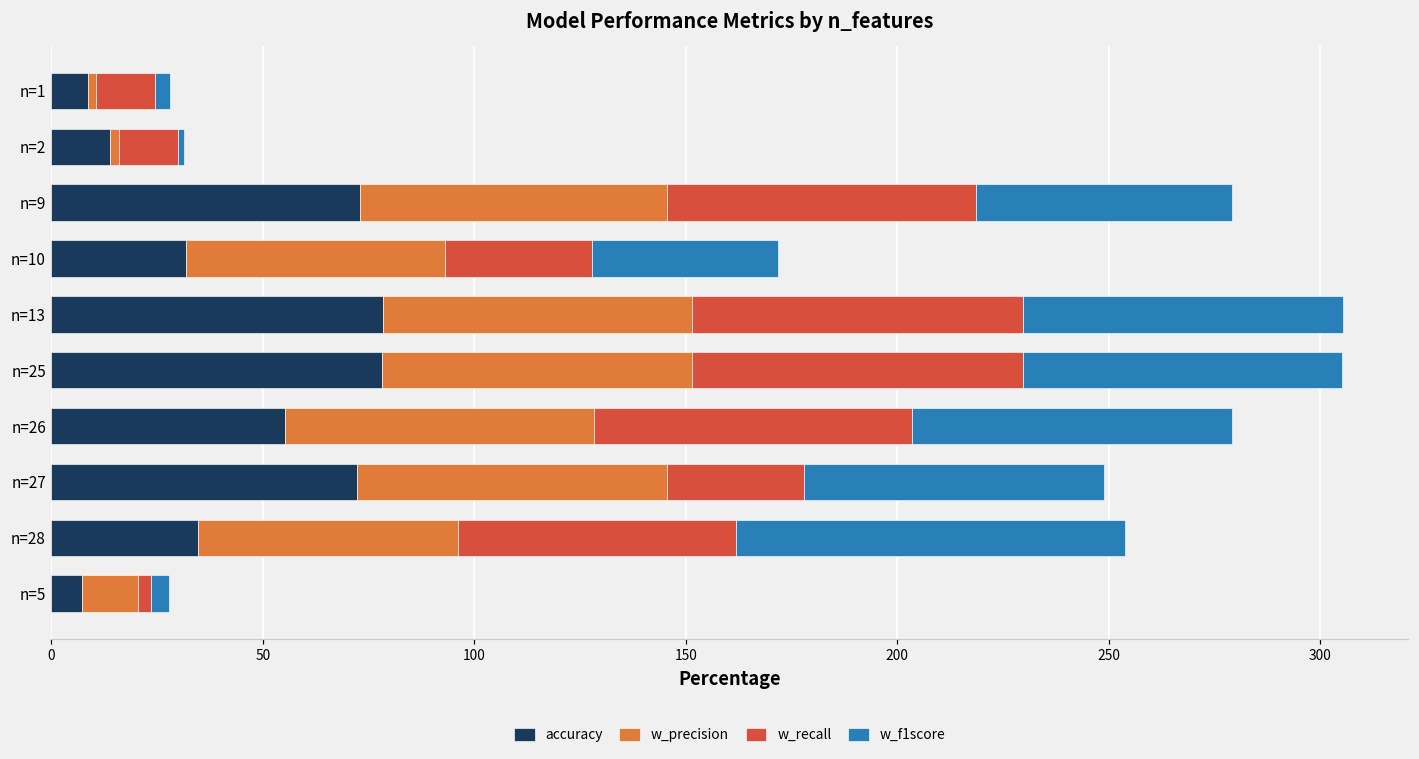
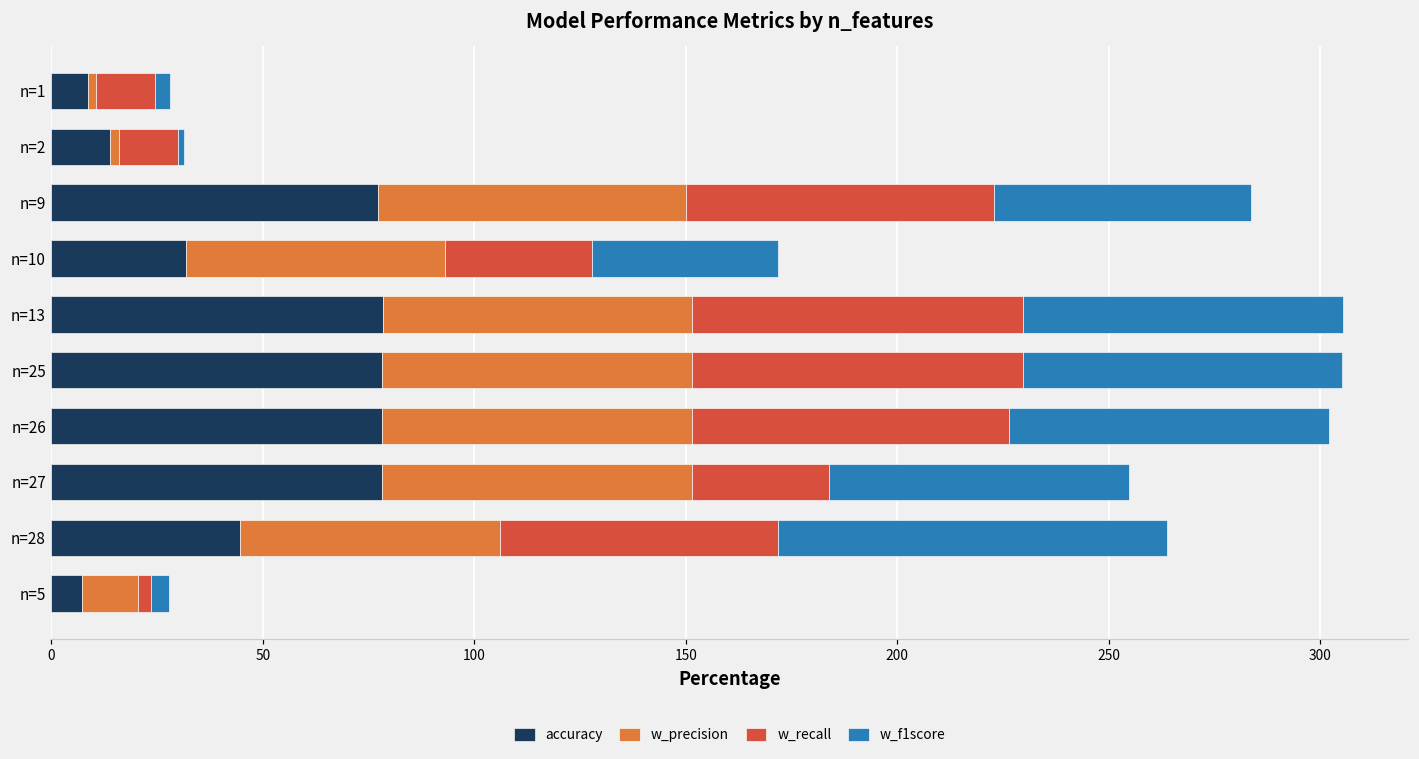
  {
    "accuracy": {
      "n=1": 9,
      "n=2": 14,
-     "n=9": 73,
+     "n=9": 77,
      "n=10": 32,
      "n=13": 78,
      "n=25": 78,
-     "n=26": 55,
-     "n=27": 72,
-     "n=28": 35,
+     "n=26": 78,
+     "n=27": 78,
+     "n=28": 45,
      "n=5": 7
    },
    "w_f1score": {
      "n=1": 3,
      "n=2": 1,
      "n=9": 61,
      "n=10": 44,
      "n=13": 76,
      "n=25": 76,
      "n=26": 76,
      "n=27": 71,
      "n=28": 92,
      "n=5": 4
    }
  }
